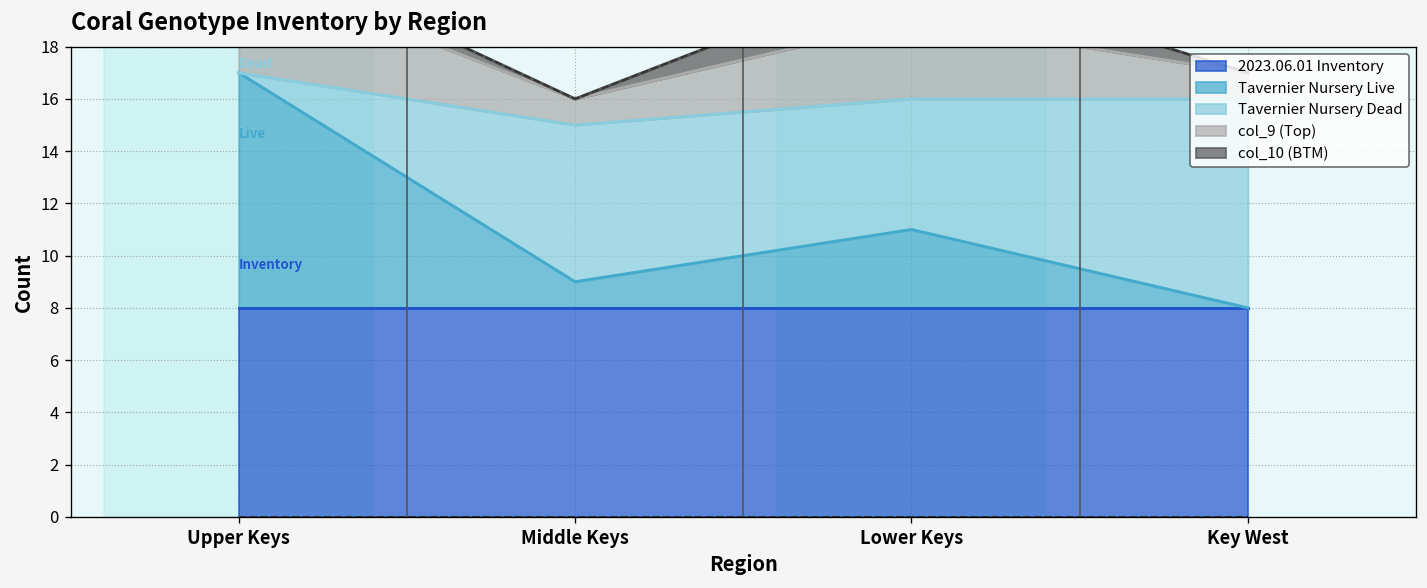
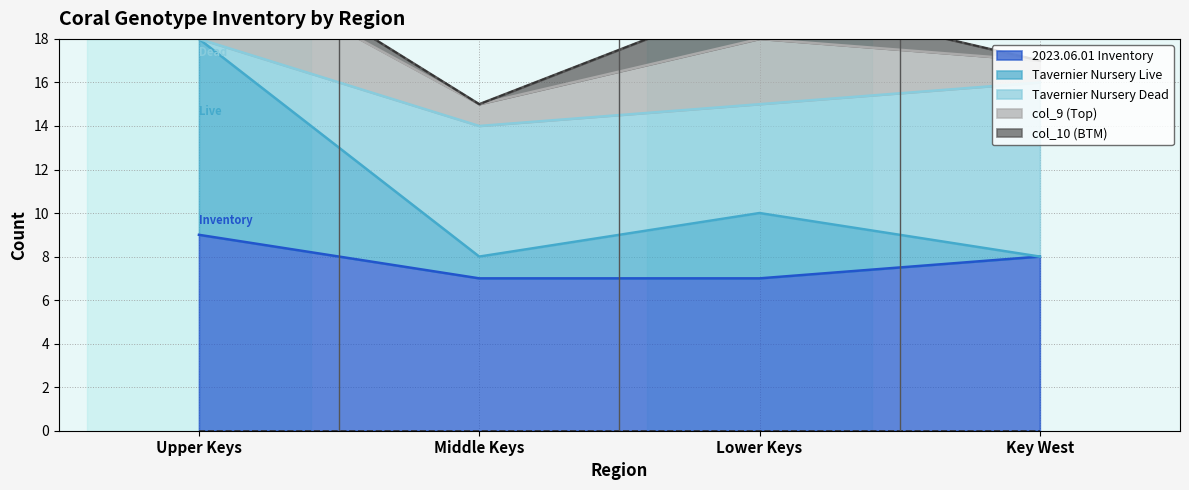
  {
    "2023.06.01 Inventory": {
-     "Upper Keys": 8,
-     "Middle Keys": 8,
-     "Lower Keys": 8
+     "Upper Keys": 9,
+     "Middle Keys": 7,
+     "Lower Keys": 7
    },
    "Tavernier Nursery Live": {
      "Middle Keys": 1,
      "Lower Keys": 3
    },
    "Tavernier Nursery Dead": {
      "Middle Keys": 6,
      "Lower Keys": 5
    }
  }
